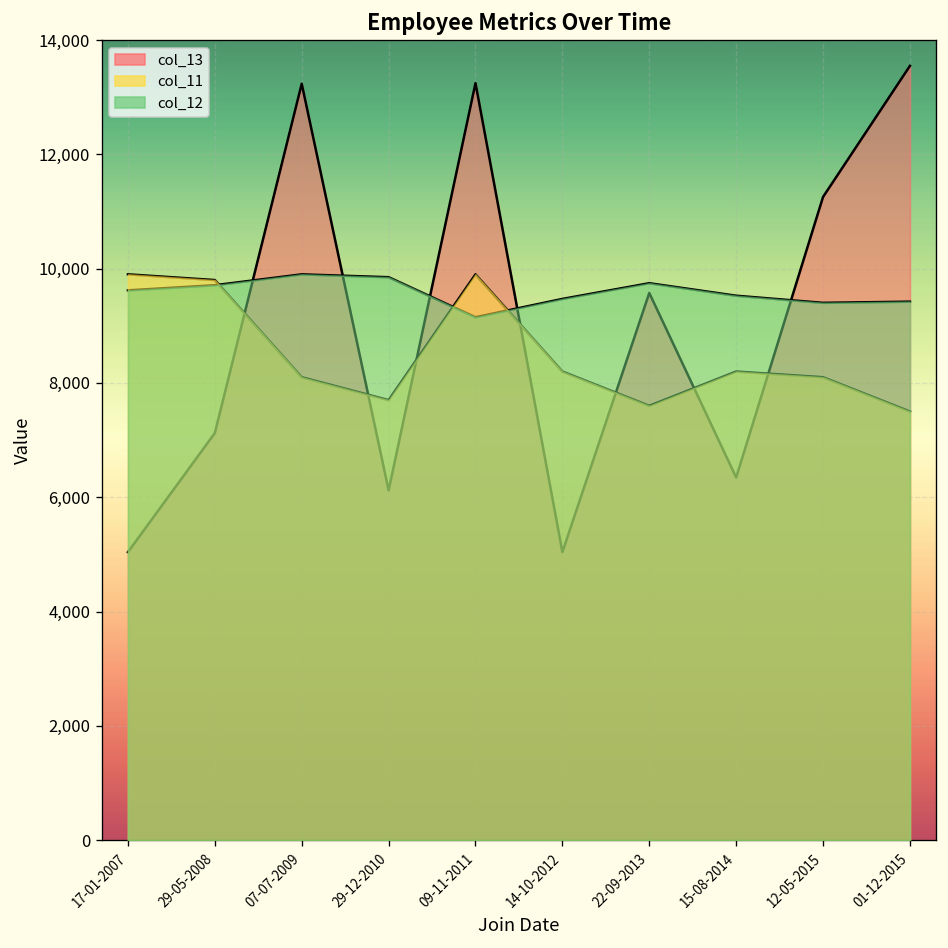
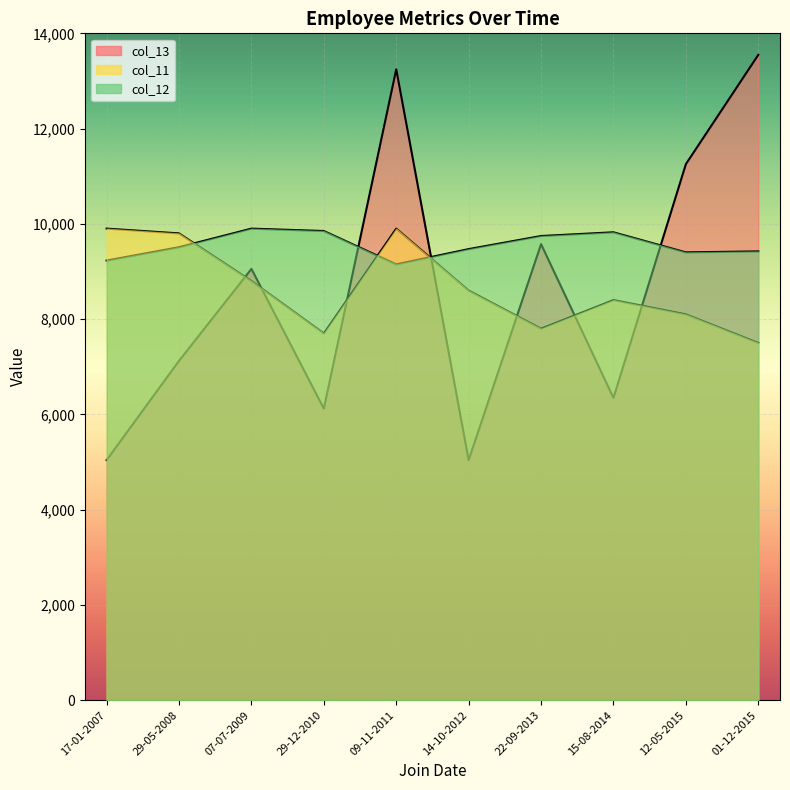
  {
    "col_13": {
      "17-01-2007": "5,000",
      "29-05-2008": "7,100",
-     "07-07-2009": "13,200",
+     "07-07-2009": "9,100",
      "29-12-2010": "6,100",
      "09-11-2011": "13,200",
      "14-10-2012": "5,000",
      "22-09-2013": "9,600",
      "15-08-2014": "6,300",
      "12-05-2015": "11,300",
      "01-12-2015": "13,500"
    },
    "col_11": {
      "17-01-2007": "9,900",
      "29-05-2008": "9,800",
-     "07-07-2009": "8,100",
+     "07-07-2009": "8,800",
      "29-12-2010": "7,700",
      "09-11-2011": "9,900",
-     "14-10-2012": "8,200",
-     "22-09-2013": "7,600",
-     "15-08-2014": "8,200",
+     "14-10-2012": "8,600",
+     "22-09-2013": "7,800",
+     "15-08-2014": "8,400",
      "12-05-2015": "8,100",
      "01-12-2015": "7,500"
    },
    "col_12": {
-     "17-01-2007": "9,600",
-     "29-05-2008": "9,700",
+     "17-01-2007": "9,200",
+     "29-05-2008": "9,500",
      "07-07-2009": "9,900",
      "29-12-2010": "9,900",
      "09-11-2011": "9,200",
      "14-10-2012": "9,500",
      "22-09-2013": "9,700",
-     "15-08-2014": "9,500",
+     "15-08-2014": "9,800",
      "12-05-2015": "9,400",
      "01-12-2015": "9,400"
    }
  }
